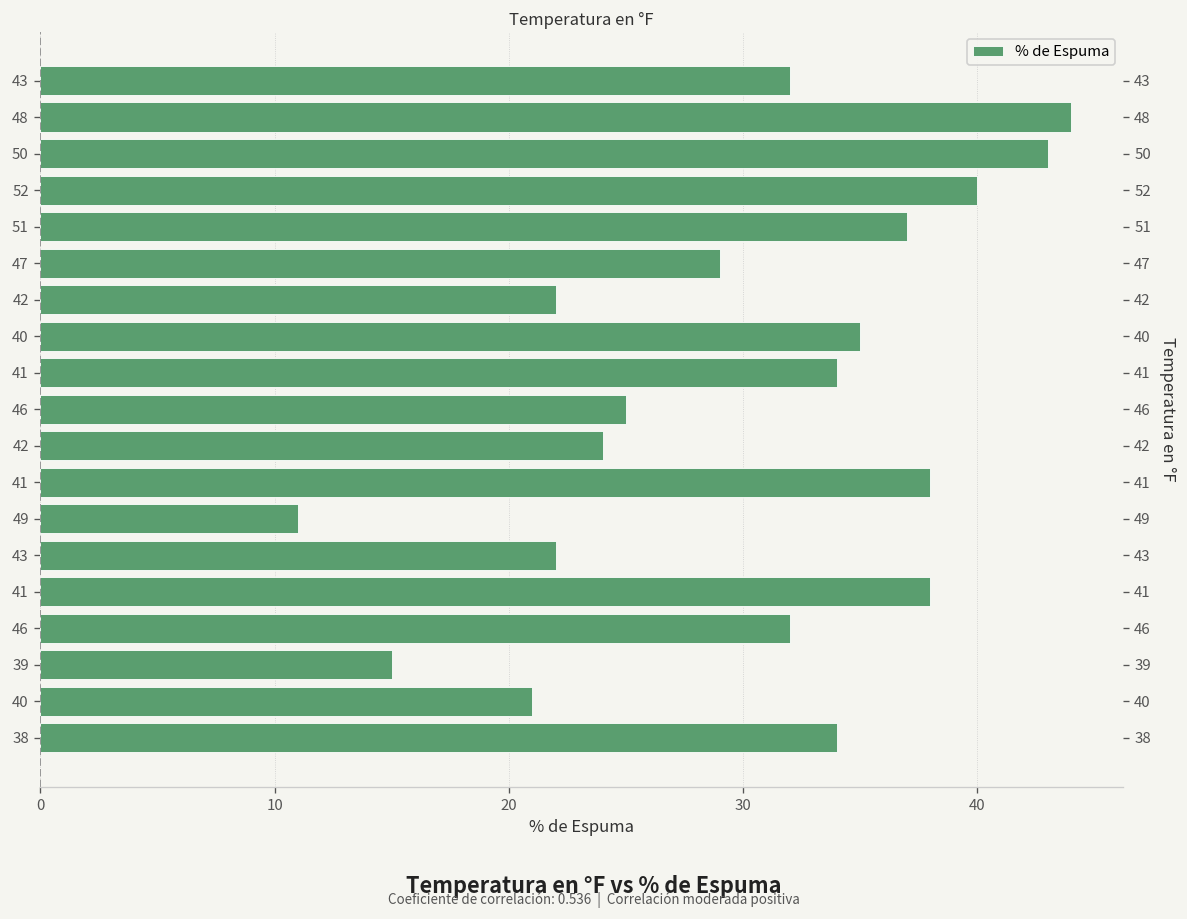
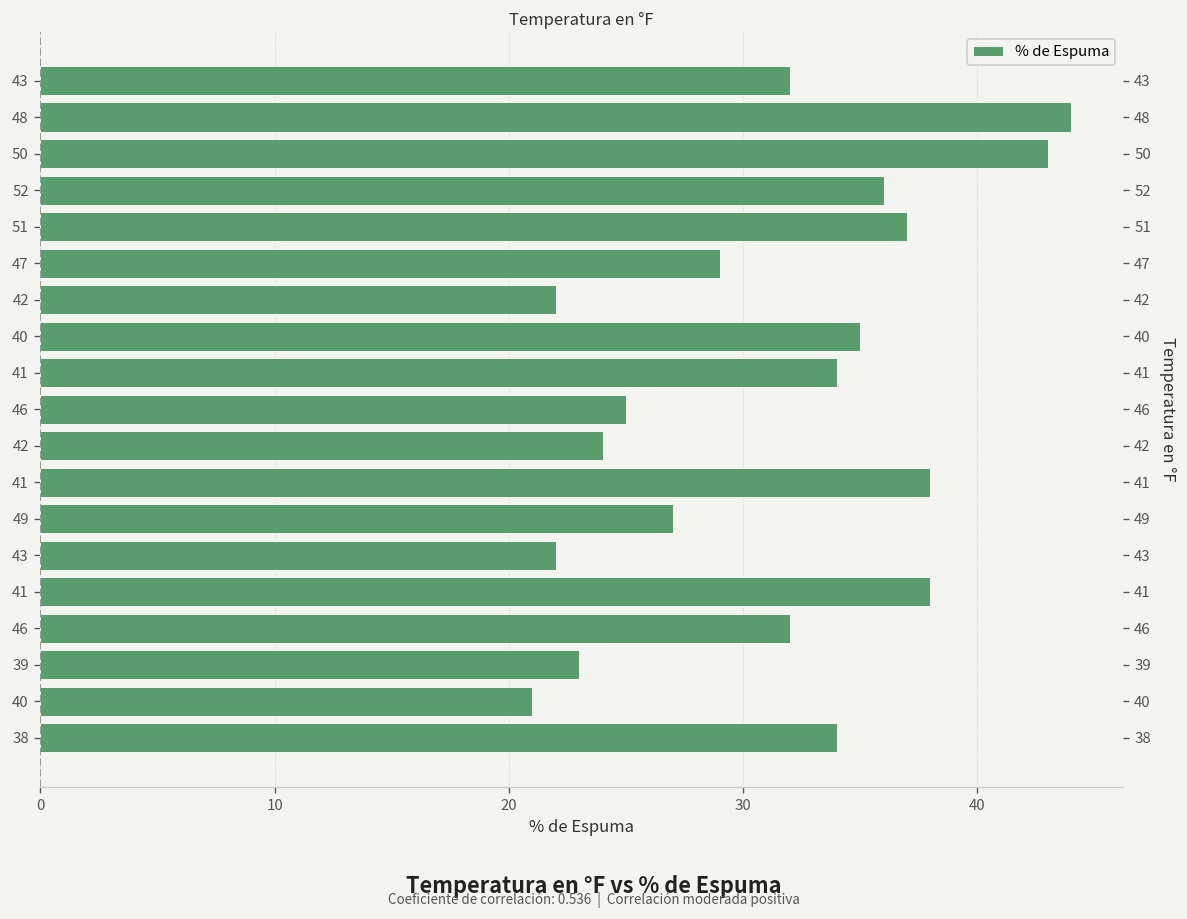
  {
    "48": 44,
    "50": 43,
-   "52": 40,
+   "52": 36,
    "51": 37,
    "47": 29,
-   "49": 11,
-   "39": 15,
+   "49": 27,
+   "39": 23,
    "38": 34
  }
